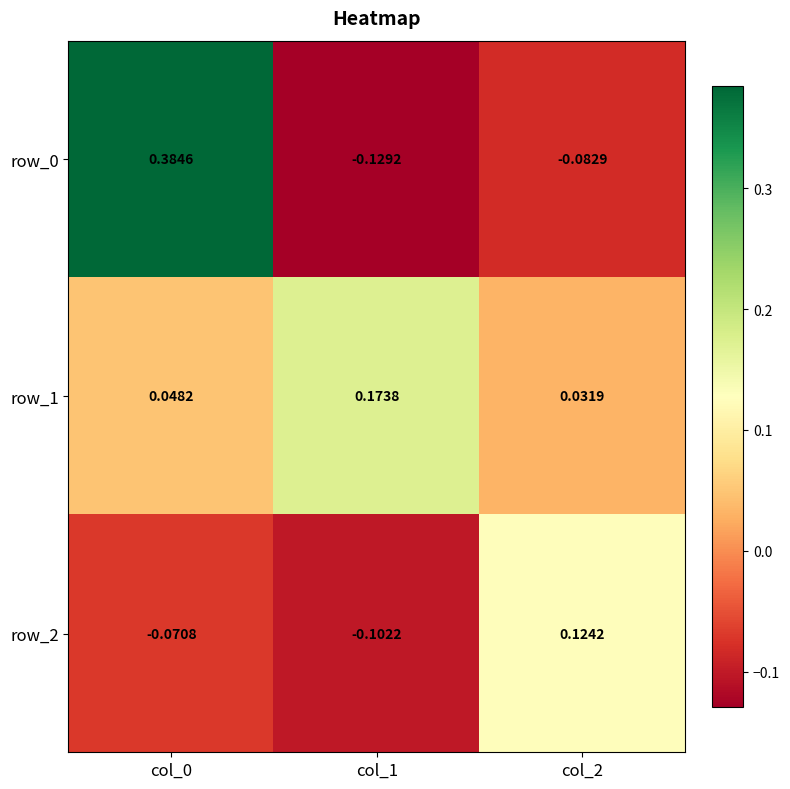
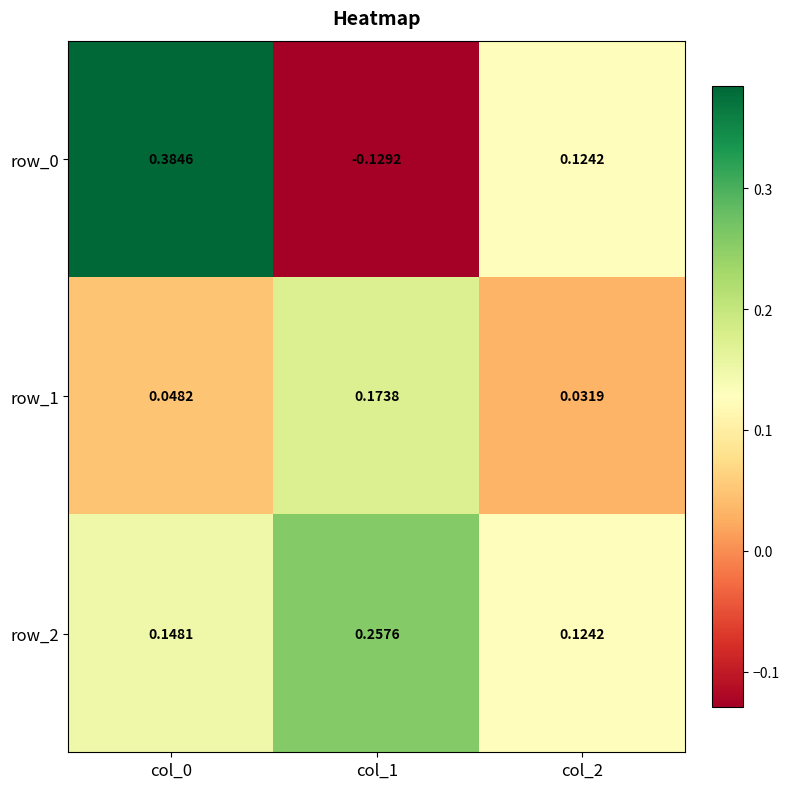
  {
    "row_0": {
      "col_0": 0.3846,
      "col_1": -0.1292,
-     "col_2": -0.0829
+     "col_2": 0.1242
    },
    "row_1": {
      "col_0": 0.0482,
      "col_1": 0.1738,
      "col_2": 0.0319
    },
    "row_2": {
-     "col_0": -0.0708,
-     "col_1": -0.1022,
+     "col_0": 0.1481,
+     "col_1": 0.2576,
      "col_2": 0.1242
    }
  }
